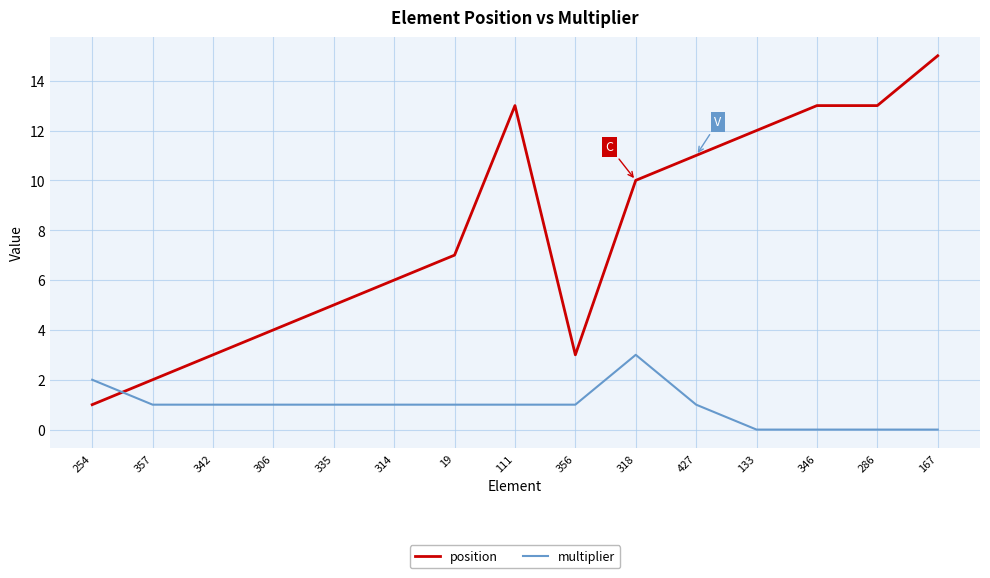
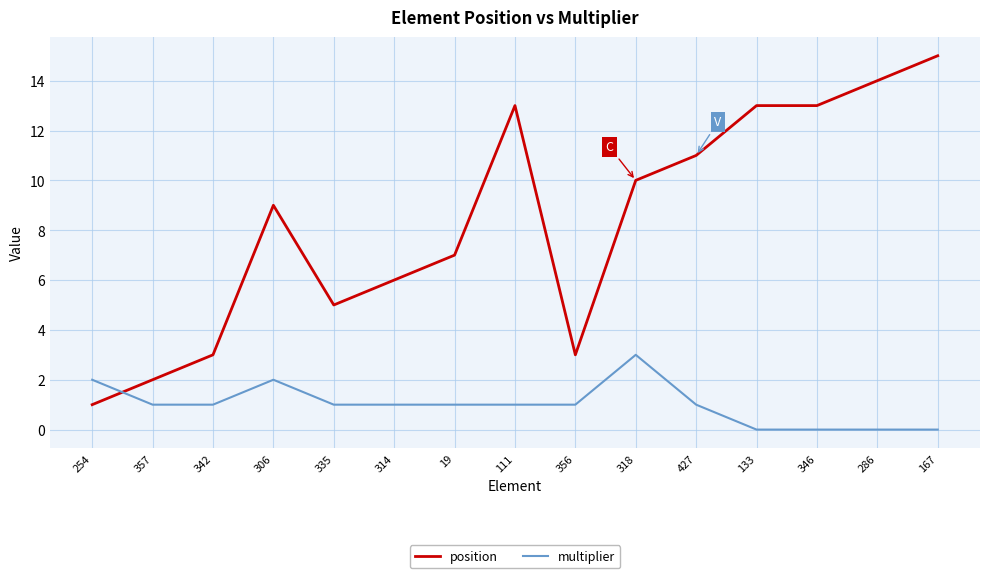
  {
    "position": {
      "254": 1,
      "357": 2,
      "342": 3,
-     "306": 4,
+     "306": 9,
      "335": 5,
      "314": 6,
      "19": 7,
      "111": 13,
      "356": 3,
      "318": 10,
      "427": 11,
-     "133": 12,
+     "133": 13,
      "346": 13,
-     "286": 13,
+     "286": 14,
      "167": 15
    },
    "multiplier": {
      "254": 2,
      "357": 1,
      "342": 1,
-     "306": 1,
+     "306": 2,
      "335": 1,
      "314": 1,
      "19": 1,
      "111": 1,
      "356": 1,
      "318": 3,
      "427": 1,
      "133": 0,
      "346": 0,
      "286": 0,
      "167": 0
    }
  }
